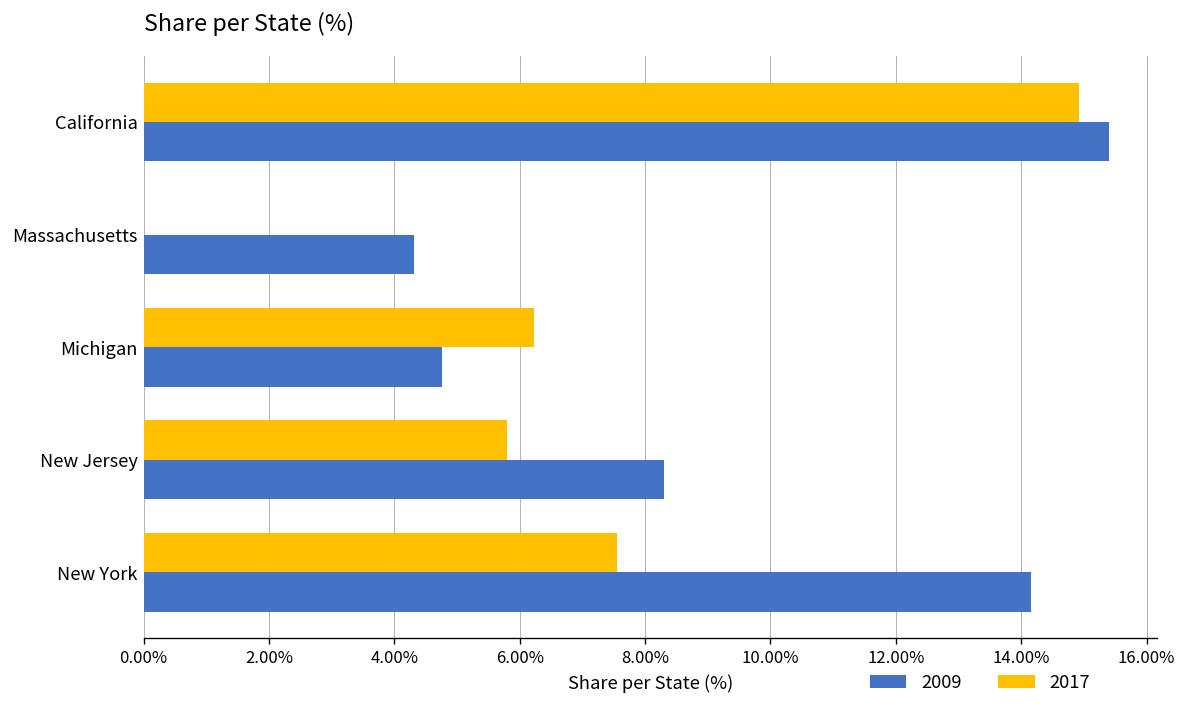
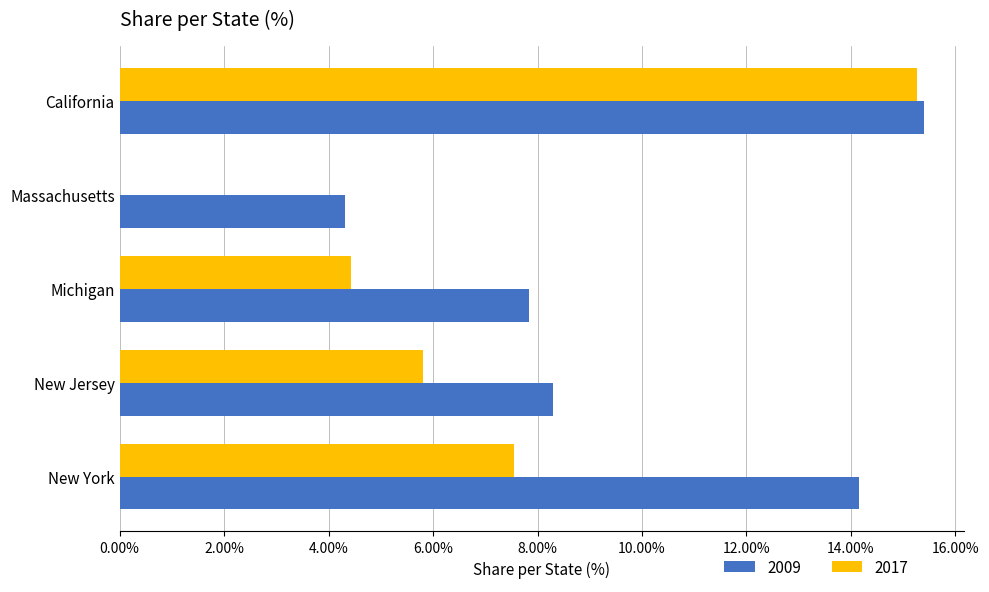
  {
    "2009": {
      "California": "15.4%",
      "Massachusetts": "4.3%",
-     "Michigan": "4.8%",
+     "Michigan": "7.8%",
      "New Jersey": "8.3%",
      "New York": "14.2%"
    },
    "2017": {
-     "California": "14.9%",
+     "California": "15.3%",
      "Massachusetts": "0.0%",
-     "Michigan": "6.2%",
+     "Michigan": "4.4%",
      "New Jersey": "5.8%",
      "New York": "7.6%"
    }
  }
